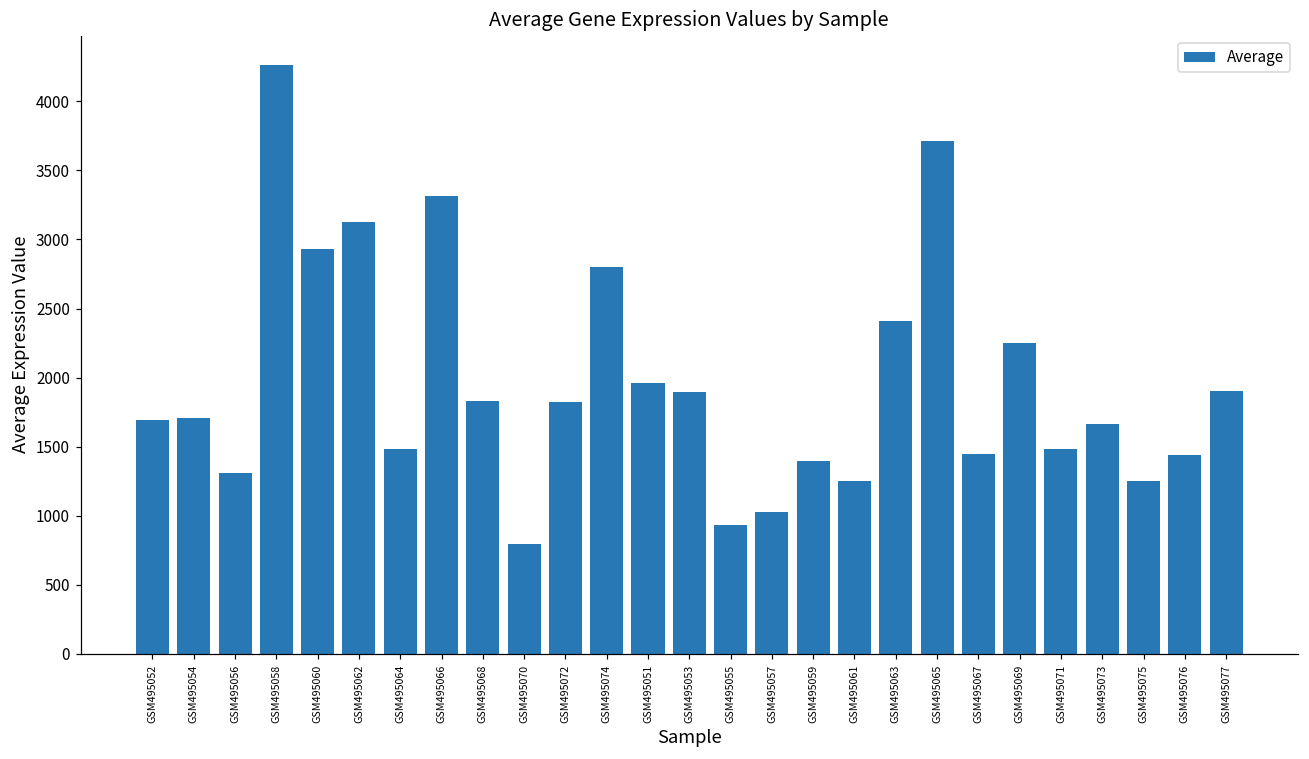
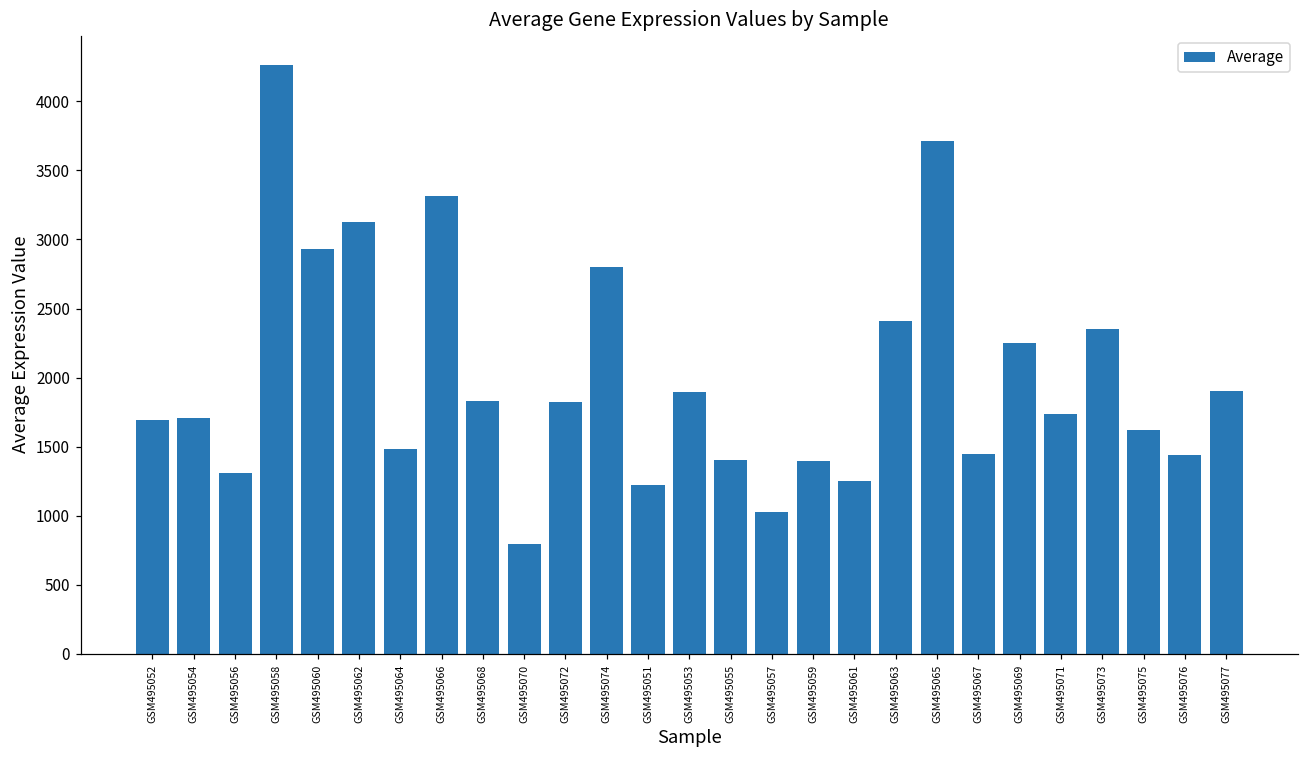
  {
    "GSM495052": 1700,
    "GSM495054": 1710,
    "GSM495056": 1310,
    "GSM495058": 4260,
    "GSM495060": 2930,
    "GSM495062": 3130,
    "GSM495064": 1480,
    "GSM495066": 3320,
    "GSM495068": 1830,
    "GSM495070": 790,
    "GSM495072": 1820,
    "GSM495074": 2800,
-   "GSM495051": 1960,
+   "GSM495051": 1220,
    "GSM495053": 1900,
-   "GSM495055": 930,
+   "GSM495055": 1400,
    "GSM495057": 1030,
    "GSM495059": 1400,
    "GSM495061": 1250,
    "GSM495063": 2410,
    "GSM495065": 3710,
    "GSM495067": 1450,
    "GSM495069": 2250,
-   "GSM495071": 1480,
-   "GSM495073": 1660,
-   "GSM495075": 1250,
+   "GSM495071": 1730,
+   "GSM495073": 2350,
+   "GSM495075": 1620,
    "GSM495076": 1440,
    "GSM495077": 1910
  }
